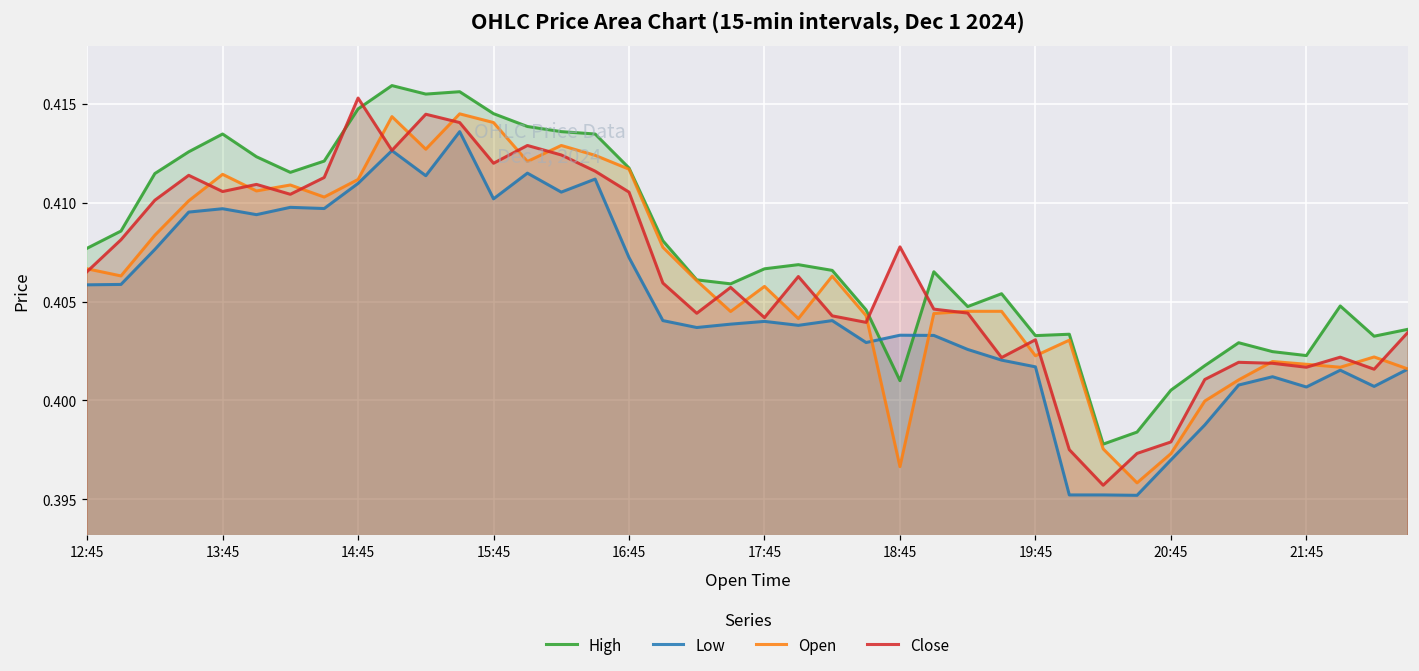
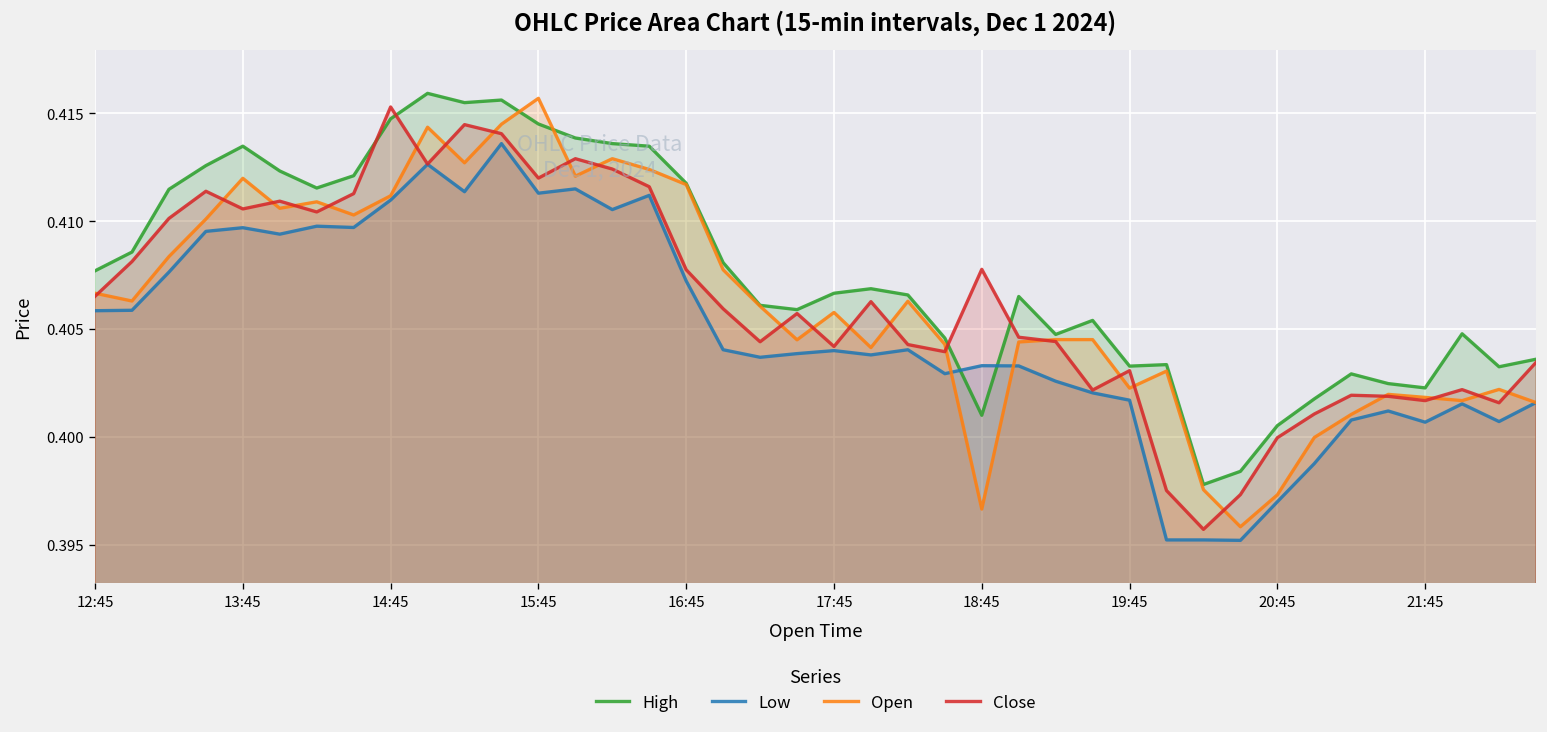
  {
    "High": {
      "12:45": 0.4077,
      "13:45": 0.4135,
      "14:45": 0.4148,
      "15:45": 0.4145,
      "17:45": 0.4067,
      "18:45": 0.4010,
      "19:45": 0.4033,
      "20:45": 0.4005,
      "21:45": 0.4023
    },
    "Low": {
      "12:45": 0.4059,
      "13:45": 0.4097,
      "14:45": 0.4110,
-     "15:45": 0.4102,
+     "15:45": 0.4113,
      "16:45": 0.4072,
      "17:45": 0.4040,
      "18:45": 0.4033,
      "19:45": 0.4017,
      "20:45": 0.3970,
      "21:45": 0.4007
    },
    "Open": {
      "12:45": 0.4067,
-     "13:45": 0.4114,
+     "13:45": 0.4120,
      "14:45": 0.4112,
-     "15:45": 0.4141,
+     "15:45": 0.4157,
      "17:45": 0.4058,
      "18:45": 0.3967,
      "19:45": 0.4023,
      "20:45": 0.3973,
      "21:45": 0.4018
    },
    "Close": {
      "12:45": 0.4065,
      "13:45": 0.4106,
      "14:45": 0.4153,
-     "16:45": 0.4105,
+     "16:45": 0.4078,
      "17:45": 0.4042,
      "18:45": 0.4078,
      "19:45": 0.4031,
-     "20:45": 0.3979,
+     "20:45": 0.4000,
      "21:45": 0.4017
    }
  }
